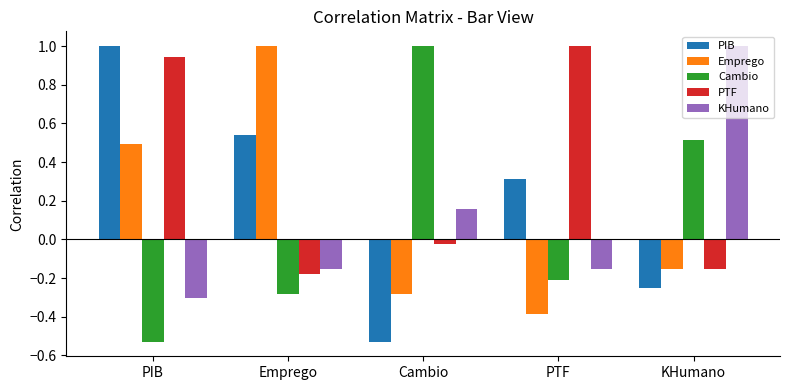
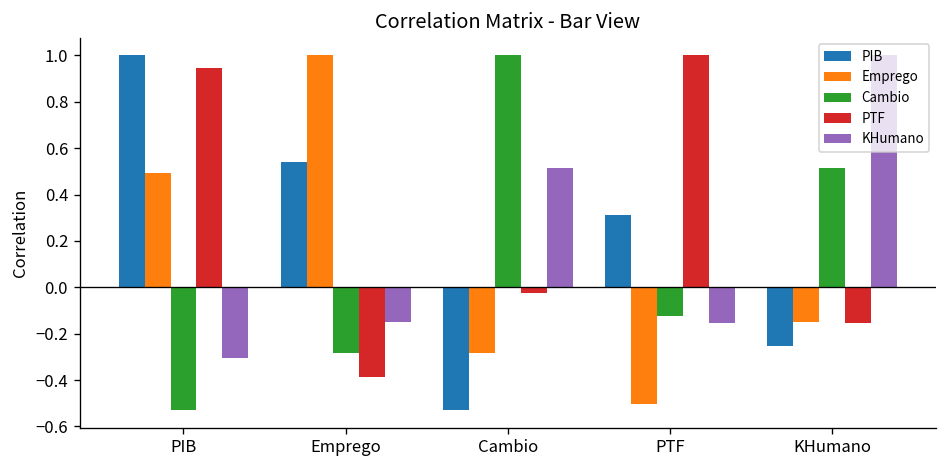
  {
    "PIB": {
      "PIB": 1.00,
      "Emprego": 0.54,
      "Cambio": -0.53,
      "PTF": 0.31,
      "KHumano": -0.25
    },
    "Emprego": {
      "PIB": 0.49,
      "Emprego": 1.00,
      "Cambio": -0.28,
-     "PTF": -0.39,
+     "PTF": -0.50,
      "KHumano": -0.15
    },
    "Cambio": {
      "PIB": -0.53,
      "Emprego": -0.28,
      "Cambio": 1.00,
-     "PTF": -0.21,
+     "PTF": -0.12,
      "KHumano": 0.51
    },
    "PTF": {
      "PIB": 0.95,
-     "Emprego": -0.18,
+     "Emprego": -0.39,
      "Cambio": -0.02,
      "PTF": 1.00,
      "KHumano": -0.15
    },
    "KHumano": {
      "PIB": -0.30,
      "Emprego": -0.15,
-     "Cambio": 0.16,
+     "Cambio": 0.51,
      "PTF": -0.15
    }
  }
